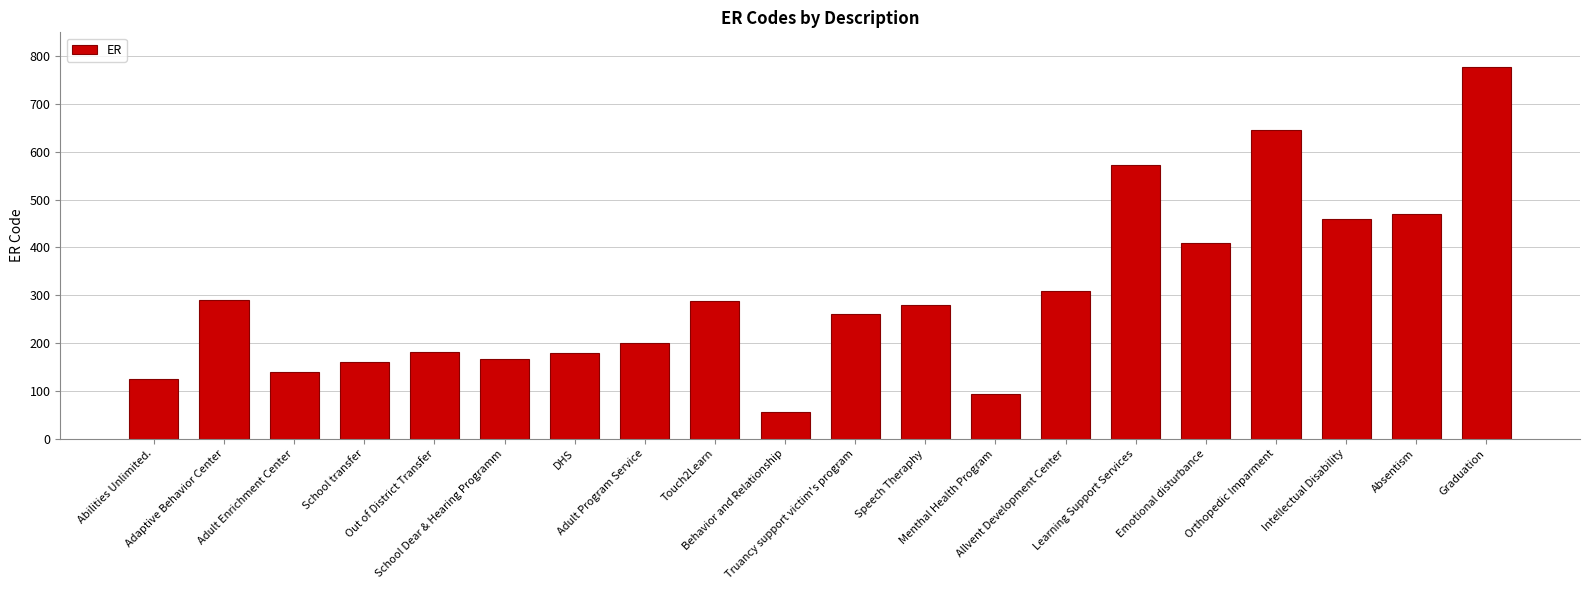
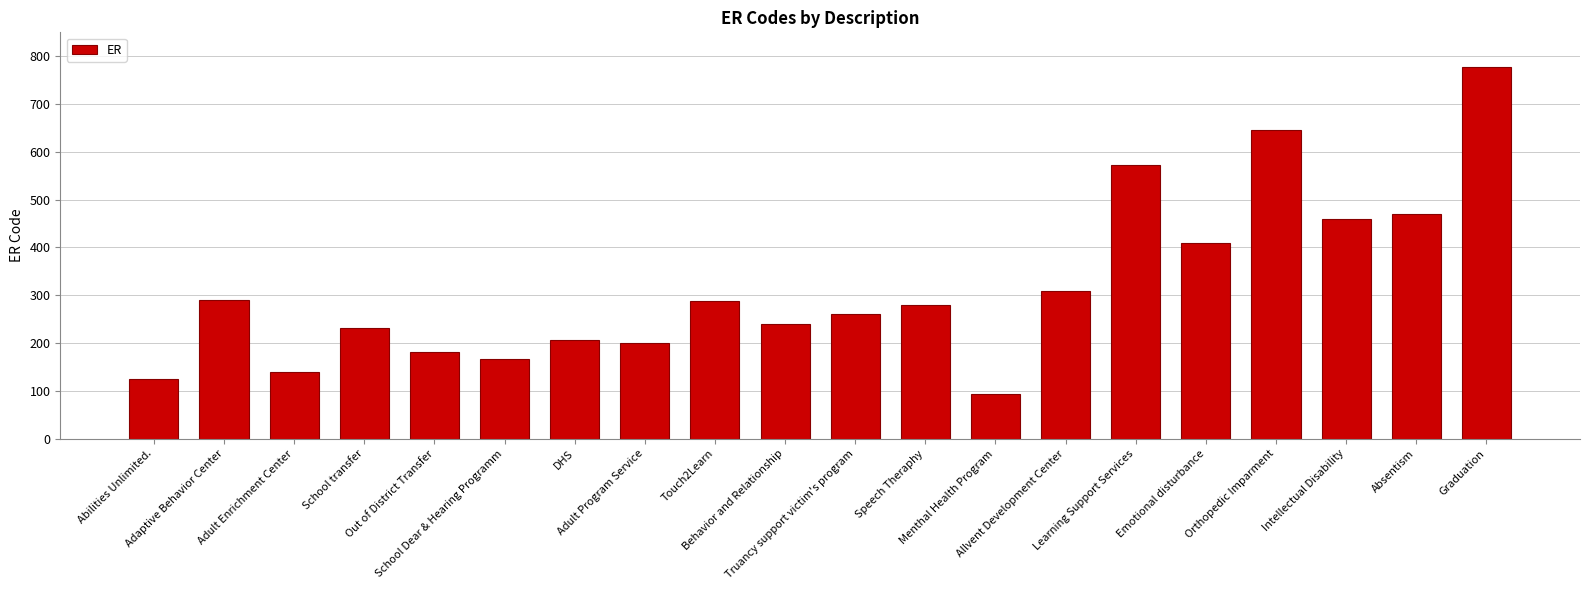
  {
    "Abilities Unlimited.": 130,
    "Adaptive Behavior Center": 290,
    "Adult Enrichment Center": 140,
-   "School transfer": 160,
+   "School transfer": 230,
    "Out of District Transfer": 180,
    "School Dear & Hearing Programm": 170,
-   "DHS": 180,
+   "DHS": 210,
    "Adult Program Service": 200,
    "Touch2Learn": 290,
-   "Behavior and Relationship": 60,
+   "Behavior and Relationship": 240,
    "Truancy support victim's program": 260,
    "Speech Theraphy": 280,
    "Menthal Health Program": 90,
    "Allvent Development Center": 310,
    "Learning Support Services": 570,
    "Emotional disturbance": 410,
    "Orthopedic Imparment": 650,
    "Intellectual Disability": 460,
    "Absentism": 470,
    "Graduation": 780
  }
